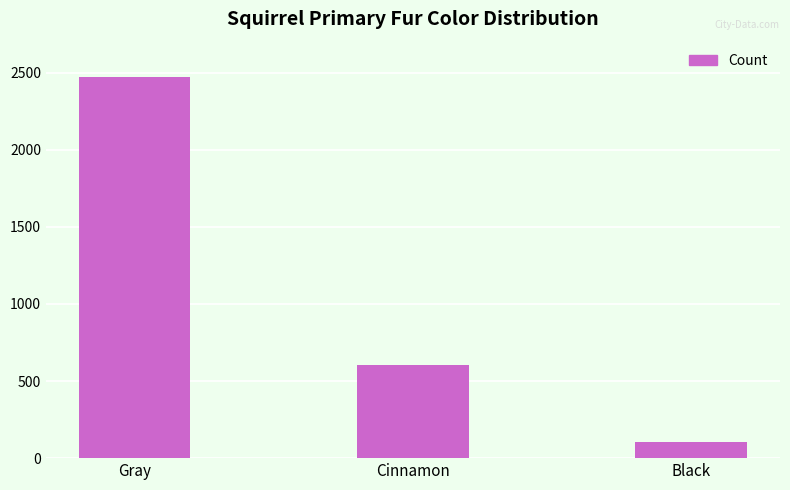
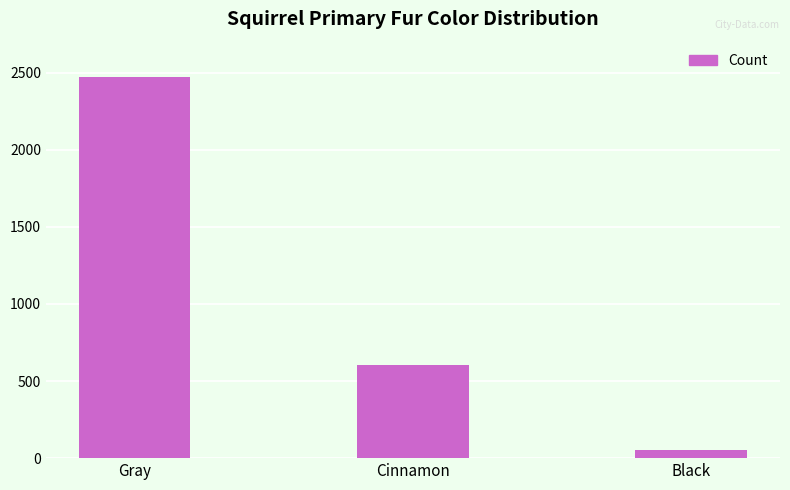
  {
    "Gray": 2470,
    "Cinnamon": 610,
-   "Black": 100
+   "Black": 50
  }
